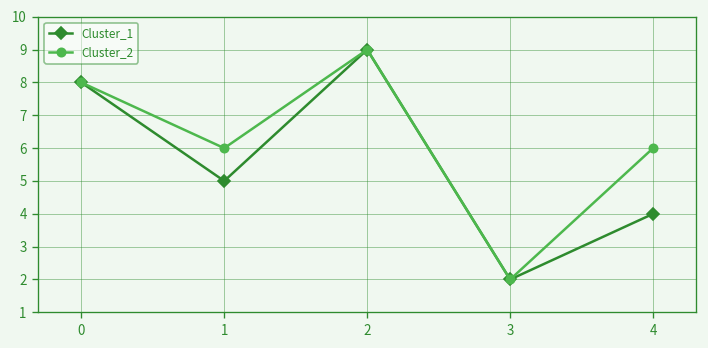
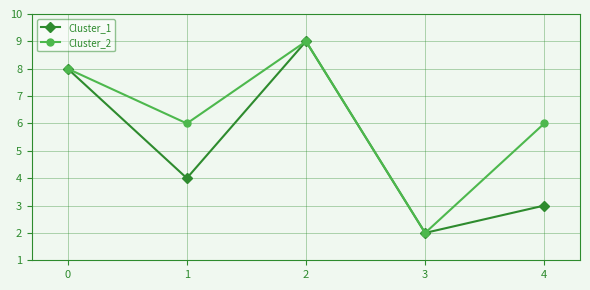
  {
    "Cluster_1": {
-     "1": 5,
-     "4": 4
+     "1": 4,
+     "4": 3
    },
    "Cluster_2": {
      "1": 6,
      "4": 6
    }
  }
